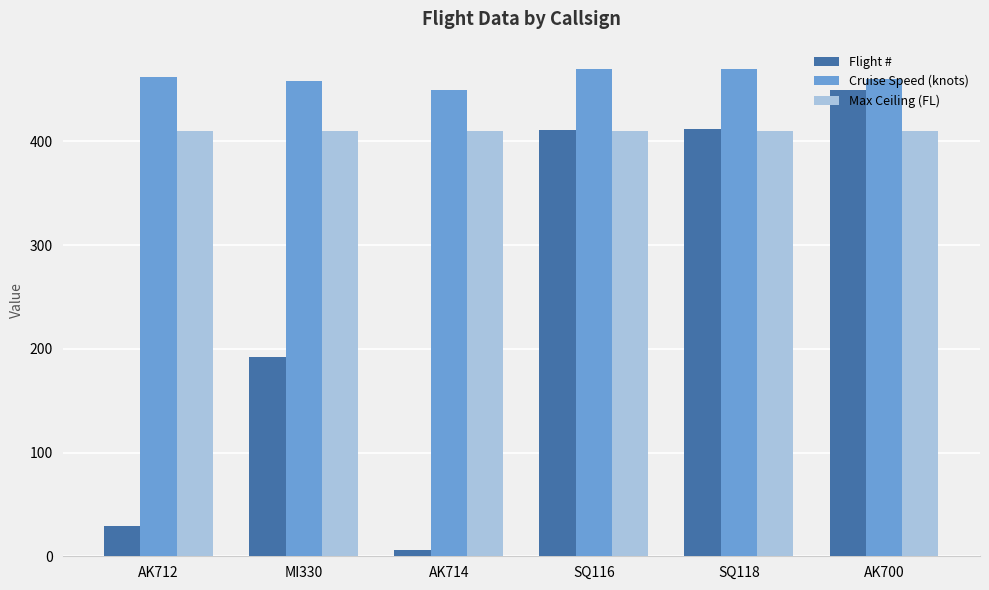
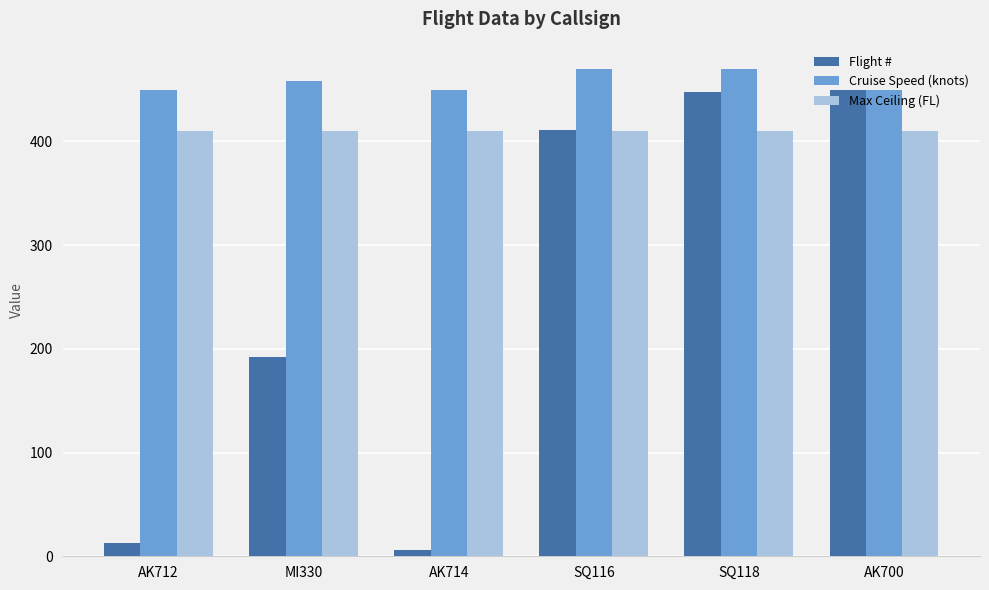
  {
    "Flight #": {
-     "AK712": 29,
+     "AK712": 13,
      "MI330": 192,
      "AK714": 6,
      "SQ116": 411,
-     "SQ118": 412,
+     "SQ118": 448,
      "AK700": 450
    },
    "Cruise Speed (knots)": {
-     "AK712": 462,
+     "AK712": 450,
      "MI330": 458,
      "AK714": 450,
      "SQ116": 470,
      "SQ118": 470,
-     "AK700": 460
+     "AK700": 450
    },
    "Max Ceiling (FL)": {
      "AK712": 410,
      "MI330": 410,
      "AK714": 410,
      "SQ116": 410,
      "SQ118": 410,
      "AK700": 410
    }
  }
